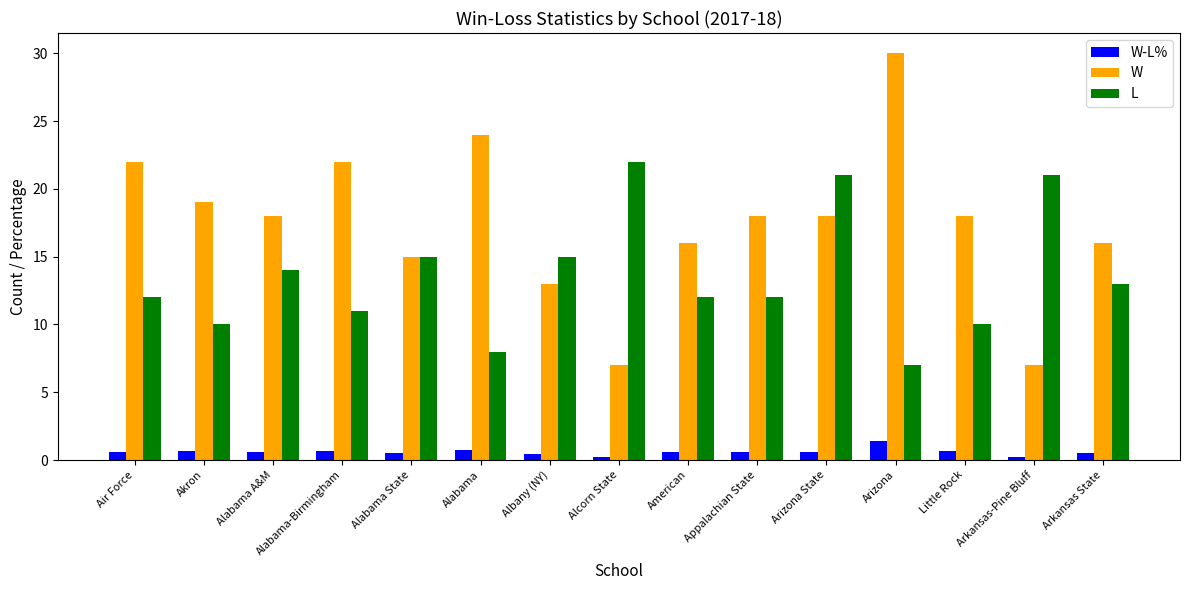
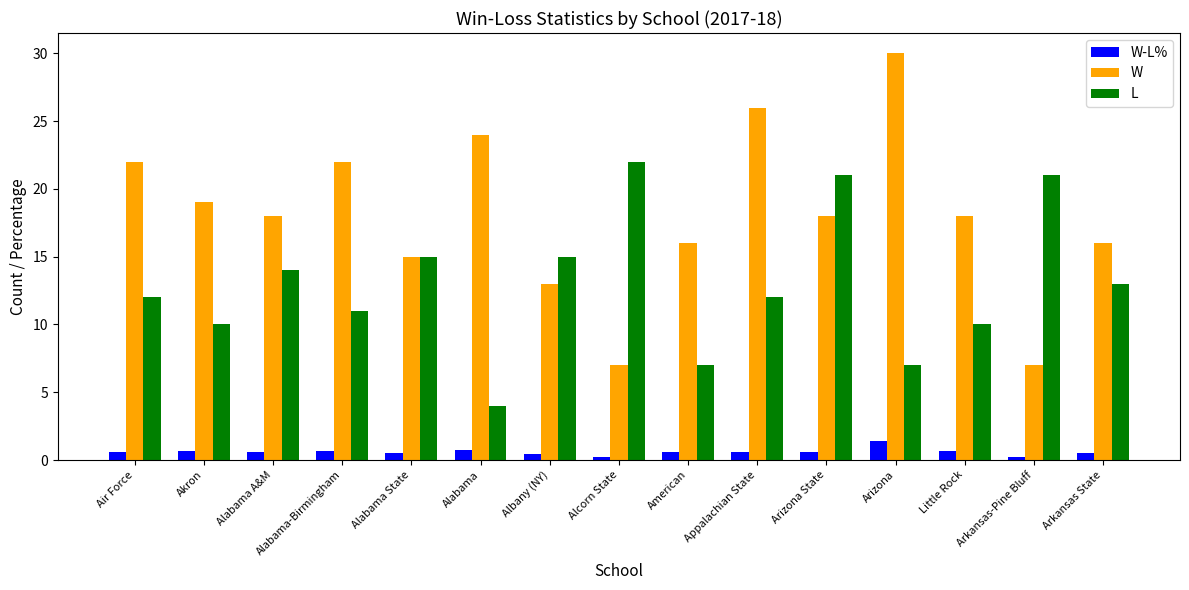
  {
    "W-L%": {
      "Air Force": 0.6,
      "Akron": 0.7,
      "Alabama A&M": 0.6,
      "Alabama-Birmingham": 0.7,
      "Alabama State": 0.5,
      "Alabama": 0.8,
      "Albany (NY)": 0.5,
      "Alcorn State": 0.2,
      "American": 0.6,
      "Appalachian State": 0.6,
      "Arizona State": 0.6,
      "Arizona": 1.4,
      "Little Rock": 0.6,
      "Arkansas-Pine Bluff": 0.3,
      "Arkansas State": 0.6
    },
    "W": {
      "Air Force": 22,
      "Akron": 19,
      "Alabama A&M": 18,
      "Alabama-Birmingham": 22,
      "Alabama State": 15,
      "Alabama": 24,
      "Albany (NY)": 13,
      "Alcorn State": 7,
      "American": 16,
-     "Appalachian State": 18,
+     "Appalachian State": 26,
      "Arizona State": 18,
      "Arizona": 30,
      "Little Rock": 18,
      "Arkansas-Pine Bluff": 7,
      "Arkansas State": 16
    },
    "L": {
      "Air Force": 12,
      "Akron": 10,
      "Alabama A&M": 14,
      "Alabama-Birmingham": 11,
      "Alabama State": 15,
-     "Alabama": 8,
+     "Alabama": 4,
      "Albany (NY)": 15,
      "Alcorn State": 22,
-     "American": 12,
+     "American": 7,
      "Appalachian State": 12,
      "Arizona State": 21,
      "Arizona": 7,
      "Little Rock": 10,
      "Arkansas-Pine Bluff": 21,
      "Arkansas State": 13
    }
  }
